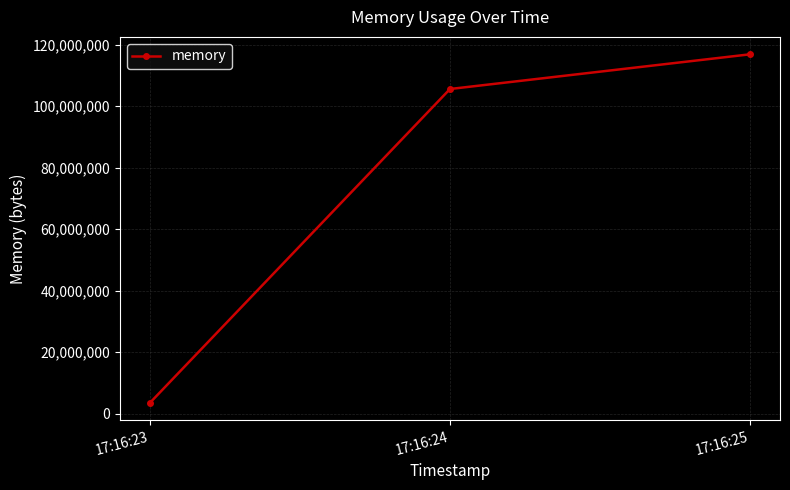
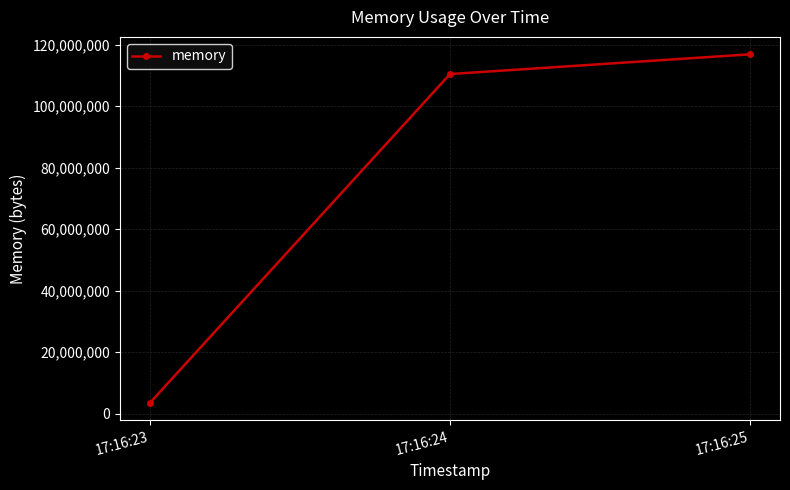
  {
    "17:16:23": "4,000,000",
-   "17:16:24": "106,000,000",
+   "17:16:24": "110,000,000",
    "17:16:25": "117,000,000"
  }
